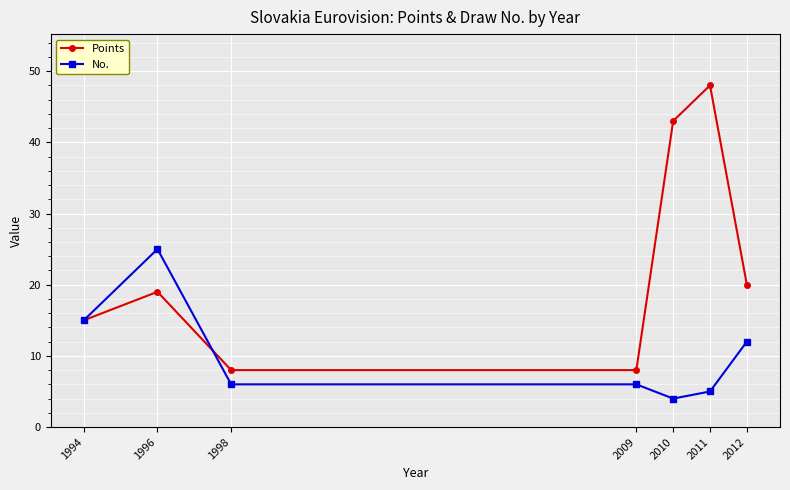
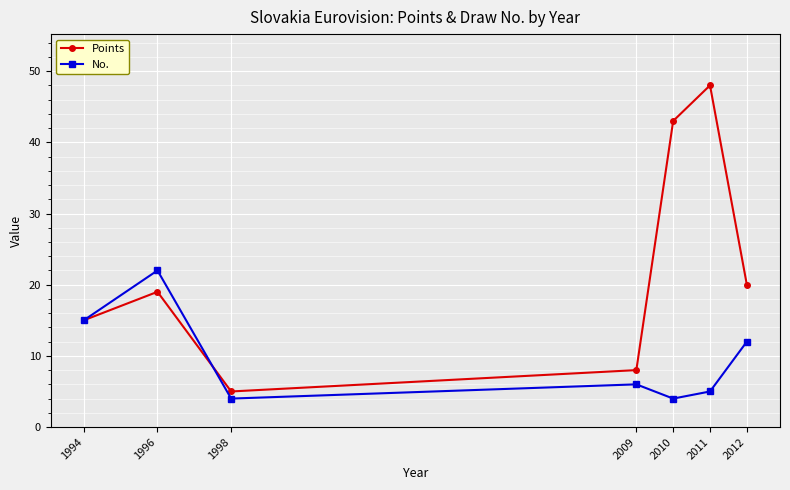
  {
    "Points": {
      "1996": 19,
-     "1998": 8,
+     "1998": 5,
      "2009": 8,
      "2010": 43,
      "2011": 48,
      "2012": 20
    },
    "No.": {
-     "1996": 25,
-     "1998": 6,
+     "1996": 22,
+     "1998": 4,
      "2009": 6,
      "2010": 4,
      "2011": 5,
      "2012": 12
    }
  }
